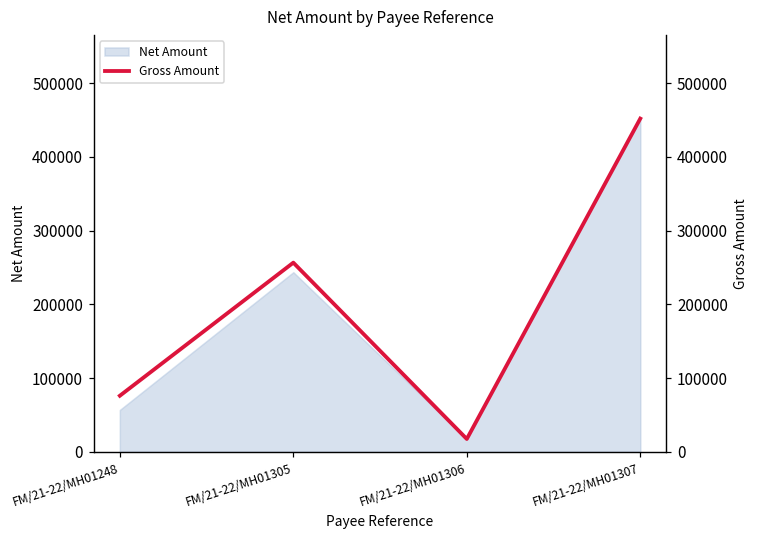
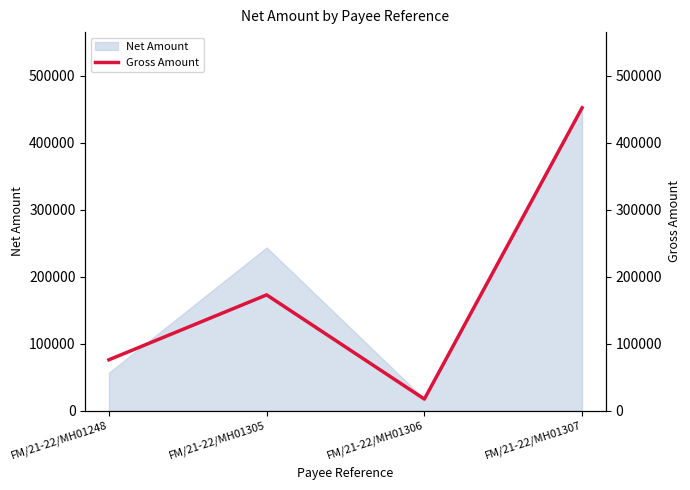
  {
    "Net Amount": {
      "FM/21-22/MH01248": 60000,
      "FM/21-22/MH01305": 240000,
      "FM/21-22/MH01306": 20000,
      "FM/21-22/MH01307": 450000
    },
    "Gross Amount": {
      "FM/21-22/MH01248": 80000,
-     "FM/21-22/MH01305": 260000,
+     "FM/21-22/MH01305": 170000,
      "FM/21-22/MH01306": 20000,
      "FM/21-22/MH01307": 450000
    }
  }
